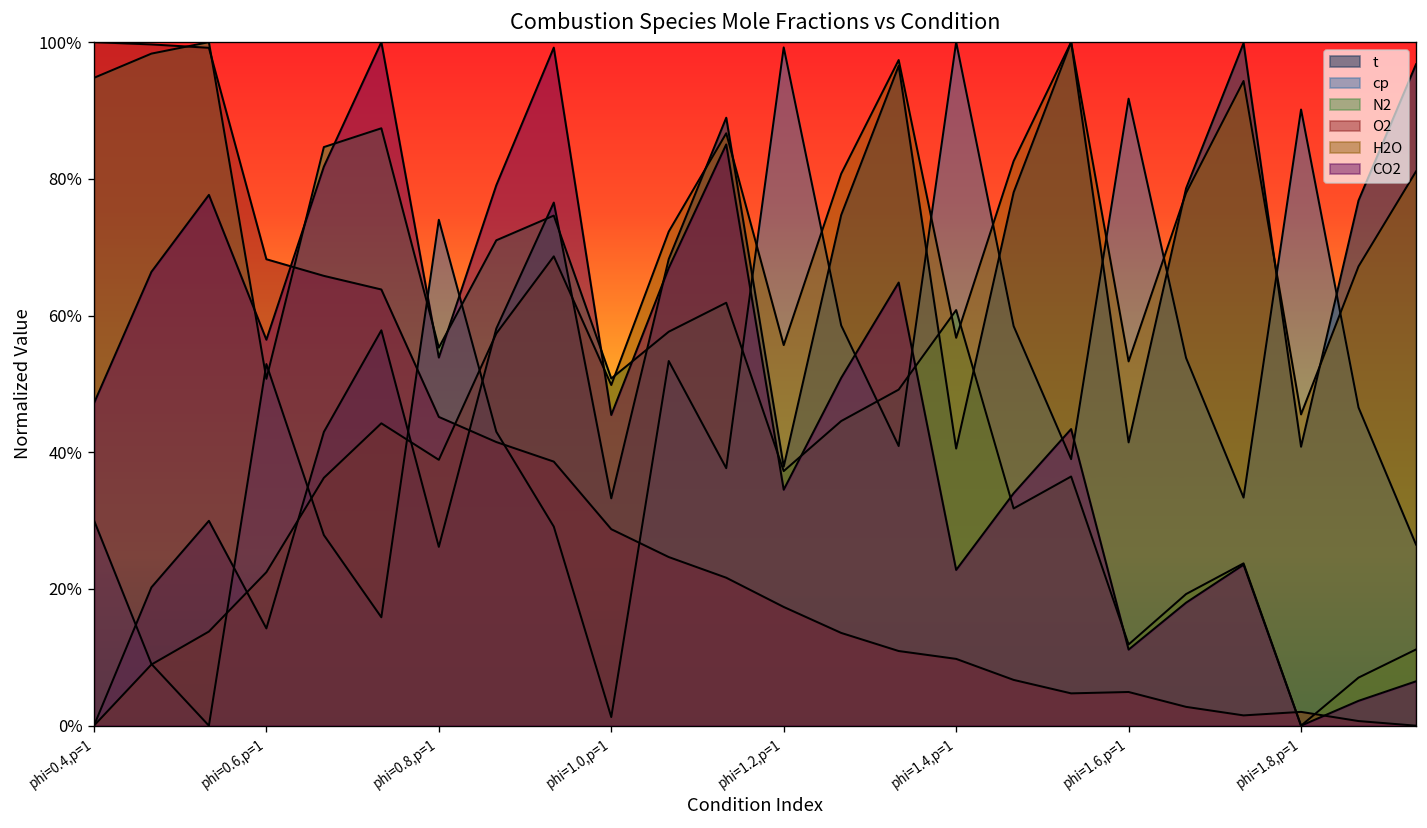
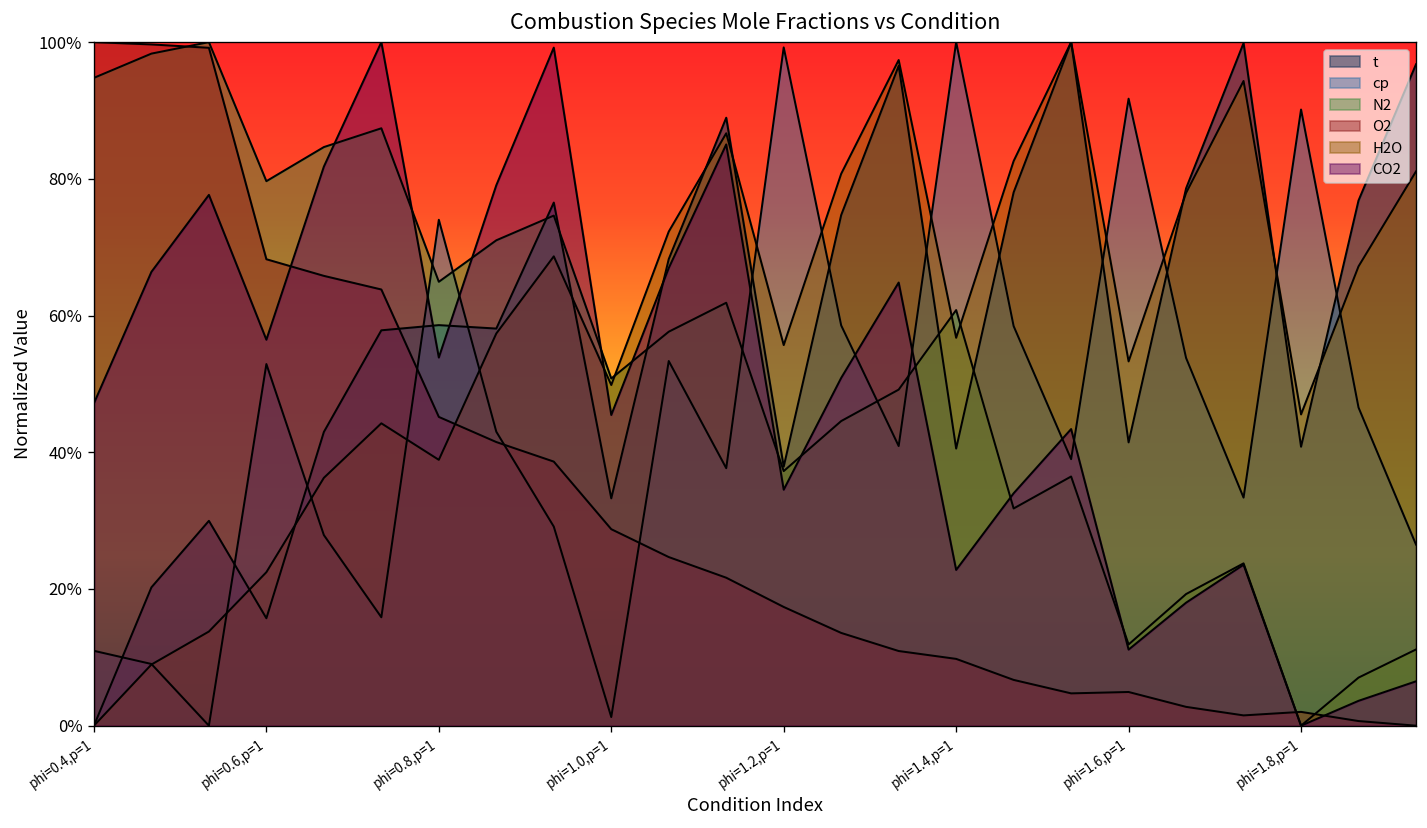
  {
    "t": {
-     "phi=0.6,p=1": "14%",
-     "phi=0.8,p=1": "26%",
+     "phi=0.6,p=1": "16%",
+     "phi=0.8,p=1": "59%",
      "phi=1.0,p=1": "33%",
      "phi=1.2,p=1": "38%",
      "phi=1.4,p=1": "41%",
      "phi=1.6,p=1": "41%",
      "phi=1.8,p=1": "41%"
    },
    "cp": {
-     "phi=0.4,p=1": "30%",
+     "phi=0.4,p=1": "11%",
      "phi=0.6,p=1": "53%",
      "phi=0.8,p=1": "74%",
      "phi=1.0,p=1": "1%",
      "phi=1.2,p=1": "99%",
      "phi=1.4,p=1": "100%",
      "phi=1.6,p=1": "92%",
      "phi=1.8,p=1": "90%"
    },
    "N2": {
      "phi=0.4,p=1": "95%",
-     "phi=0.6,p=1": "51%",
-     "phi=0.8,p=1": "55%",
+     "phi=0.6,p=1": "80%",
+     "phi=0.8,p=1": "65%",
      "phi=1.0,p=1": "51%",
      "phi=1.2,p=1": "37%",
      "phi=1.4,p=1": "61%",
      "phi=1.6,p=1": "12%"
    }
  }
